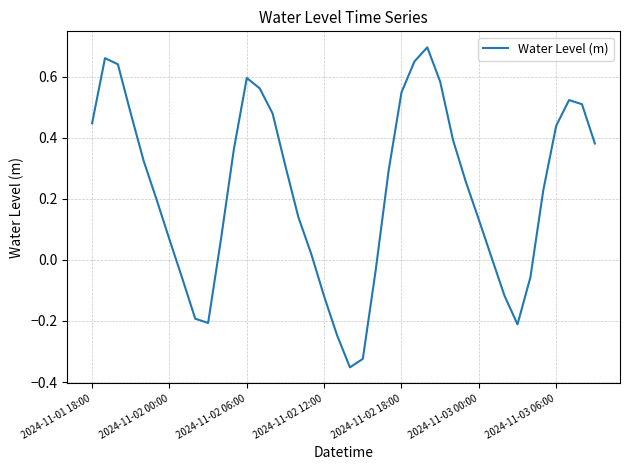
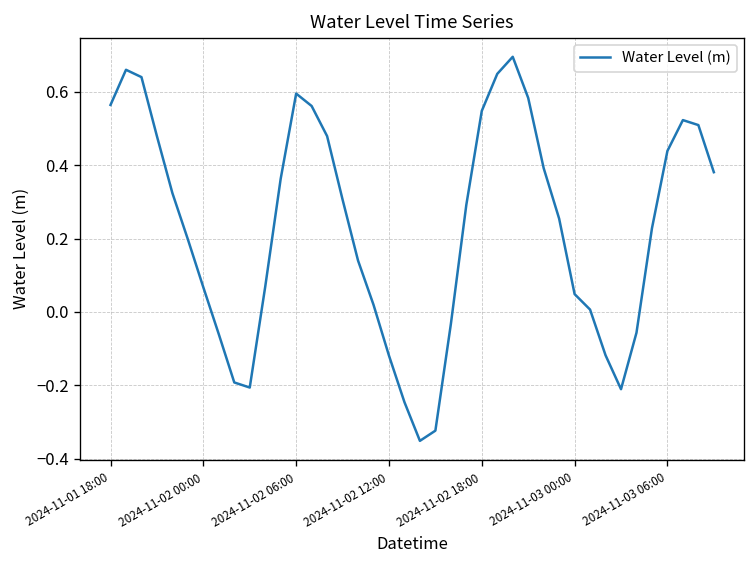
  {
-   "2024-11-01 18:00": 0.45,
+   "2024-11-01 18:00": 0.56,
    "2024-11-02 00:00": 0.07,
    "2024-11-02 06:00": 0.60,
    "2024-11-02 12:00": -0.12,
    "2024-11-02 18:00": 0.55,
-   "2024-11-03 00:00": 0.13,
+   "2024-11-03 00:00": 0.05,
    "2024-11-03 06:00": 0.44
  }
